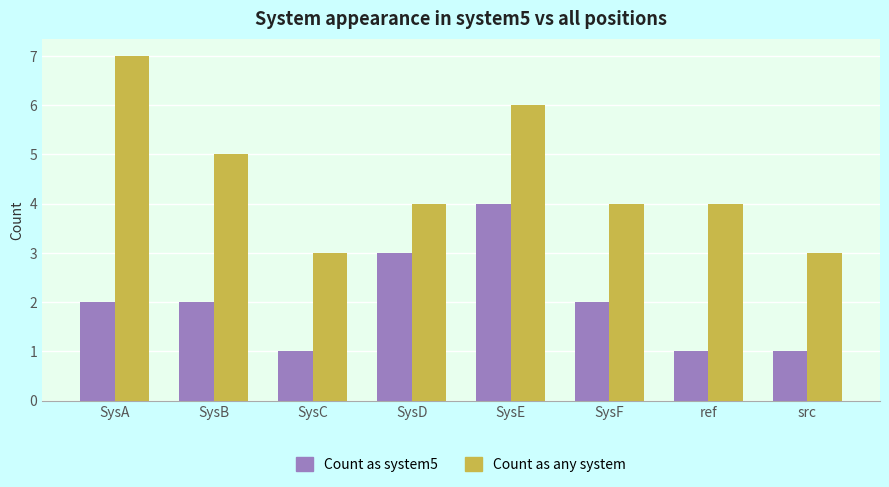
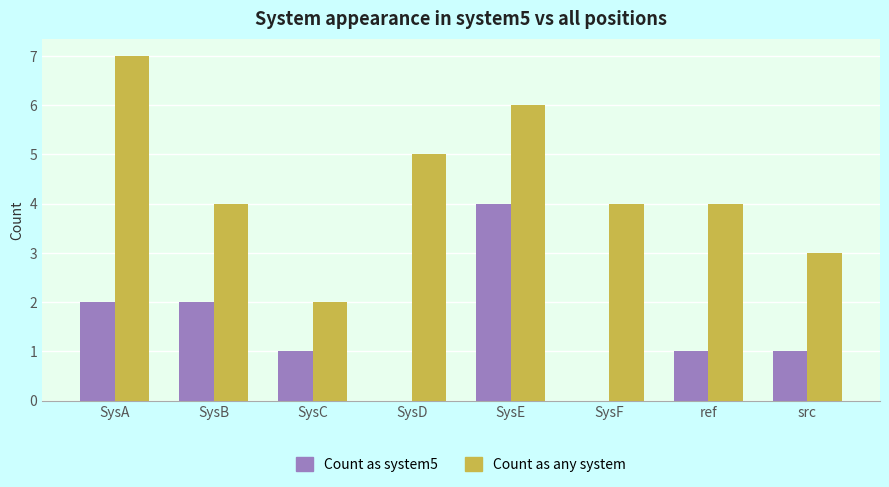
  {
    "Count as system5": {
      "SysA": 2,
      "SysB": 2,
      "SysC": 1,
-     "SysD": 3,
+     "SysD": 0,
      "SysE": 4,
-     "SysF": 2,
+     "SysF": 0,
      "ref": 1,
      "src": 1
    },
    "Count as any system": {
      "SysA": 7,
-     "SysB": 5,
-     "SysC": 3,
-     "SysD": 4,
+     "SysB": 4,
+     "SysC": 2,
+     "SysD": 5,
      "SysE": 6,
      "SysF": 4,
      "ref": 4,
      "src": 3
    }
  }
